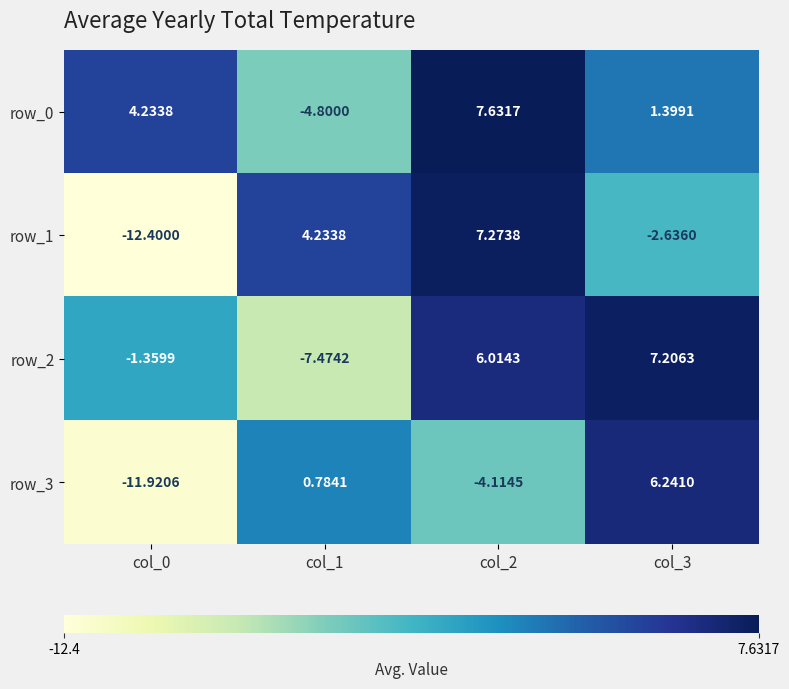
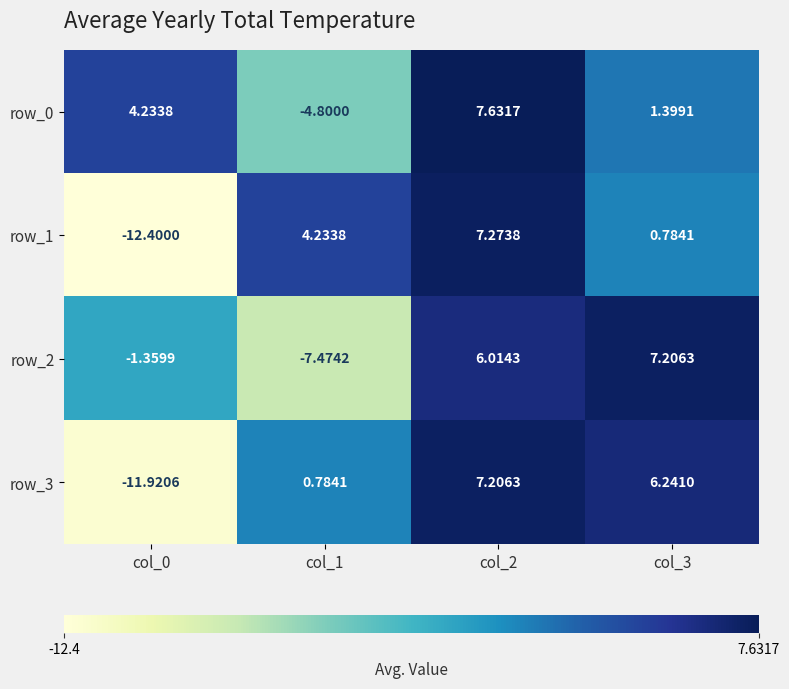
  {
    "row_0": {
      "col_0": 4.2338,
      "col_1": -4.8000,
      "col_2": 7.6317,
      "col_3": 1.3991
    },
    "row_1": {
      "col_0": -12.4000,
      "col_1": 4.2338,
      "col_2": 7.2738,
-     "col_3": -2.6360
+     "col_3": 0.7841
    },
    "row_2": {
      "col_0": -1.3599,
      "col_1": -7.4742,
      "col_2": 6.0143,
      "col_3": 7.2063
    },
    "row_3": {
      "col_0": -11.9206,
      "col_1": 0.7841,
-     "col_2": -4.1145,
+     "col_2": 7.2063,
      "col_3": 6.2410
    }
  }
